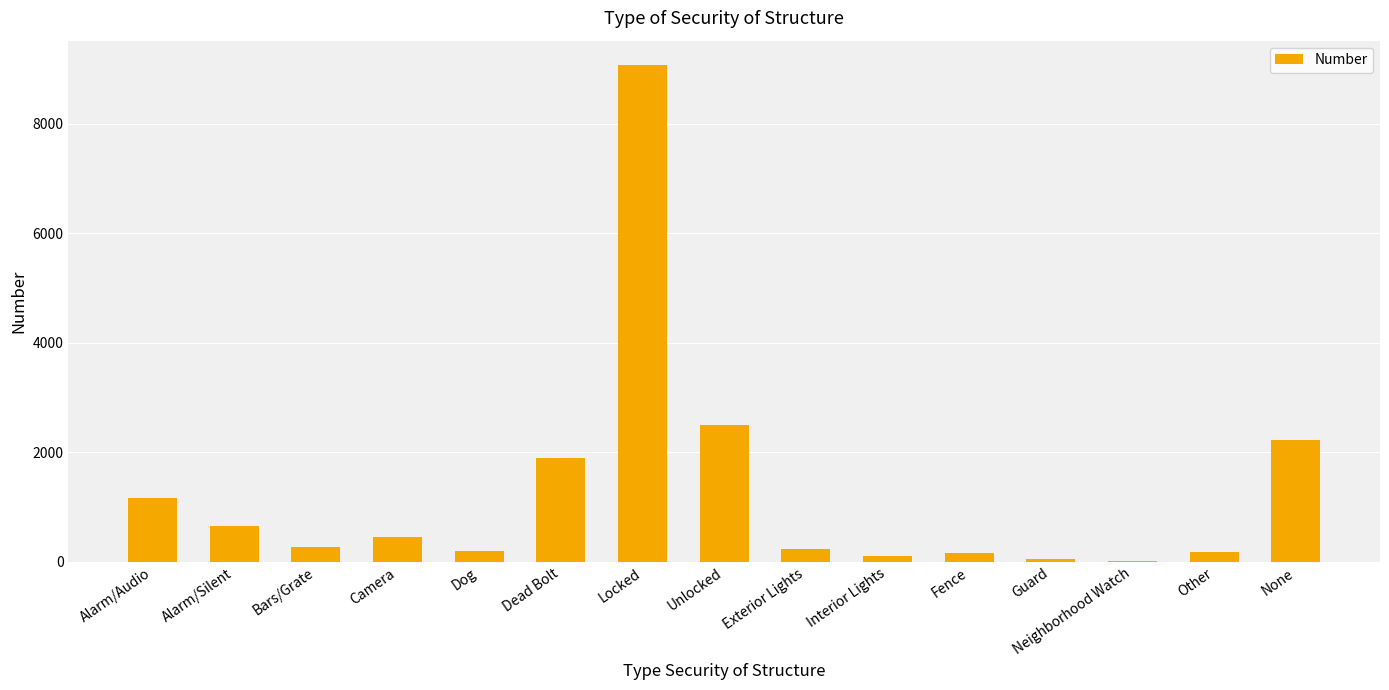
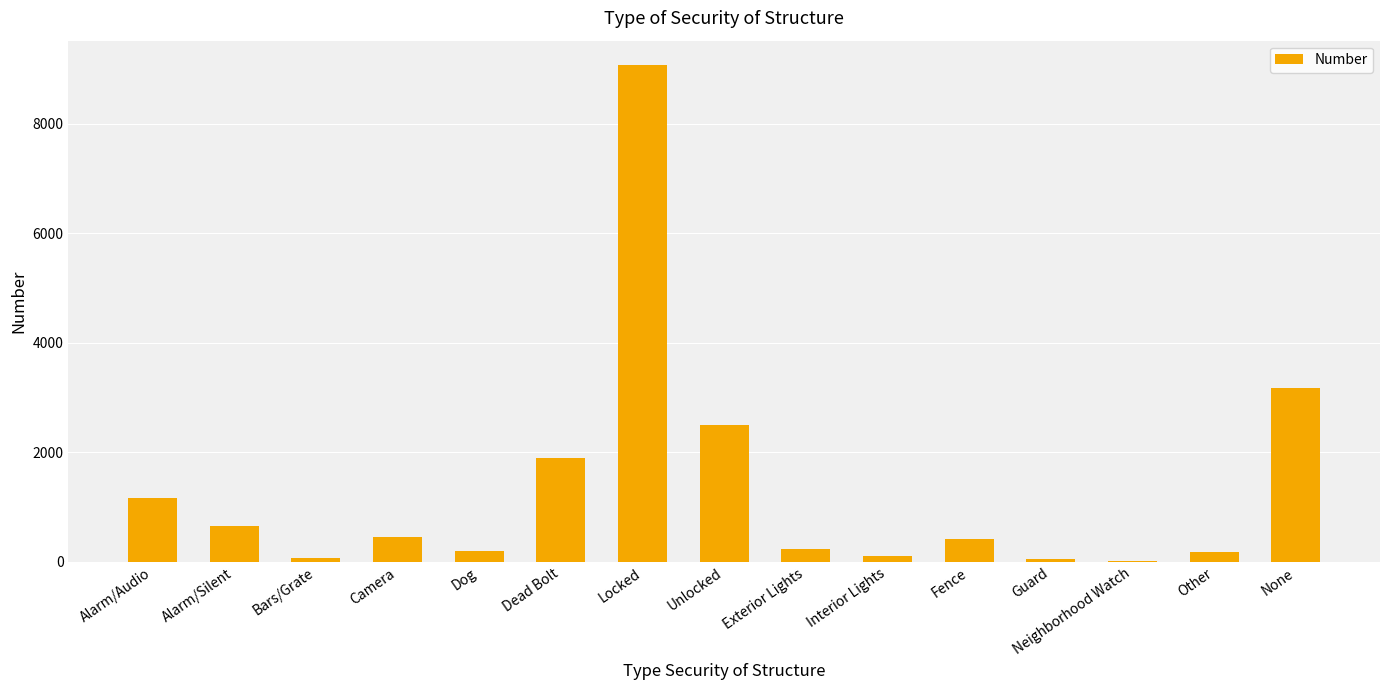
  {
    "Alarm/Audio": 1200,
    "Alarm/Silent": 700,
-   "Bars/Grate": 300,
+   "Bars/Grate": 100,
    "Camera": 400,
    "Dog": 200,
    "Dead Bolt": 1900,
    "Locked": 9100,
    "Unlocked": 2500,
    "Exterior Lights": 200,
    "Interior Lights": 100,
-   "Fence": 200,
+   "Fence": 400,
    "Guard": 100,
    "Other": 200,
-   "None": 2200
+   "None": 3200
  }
